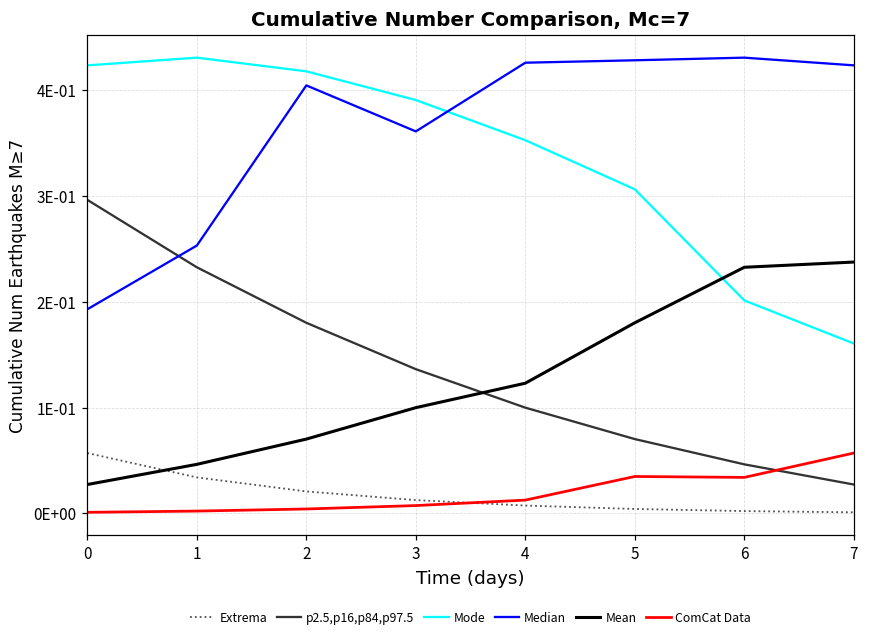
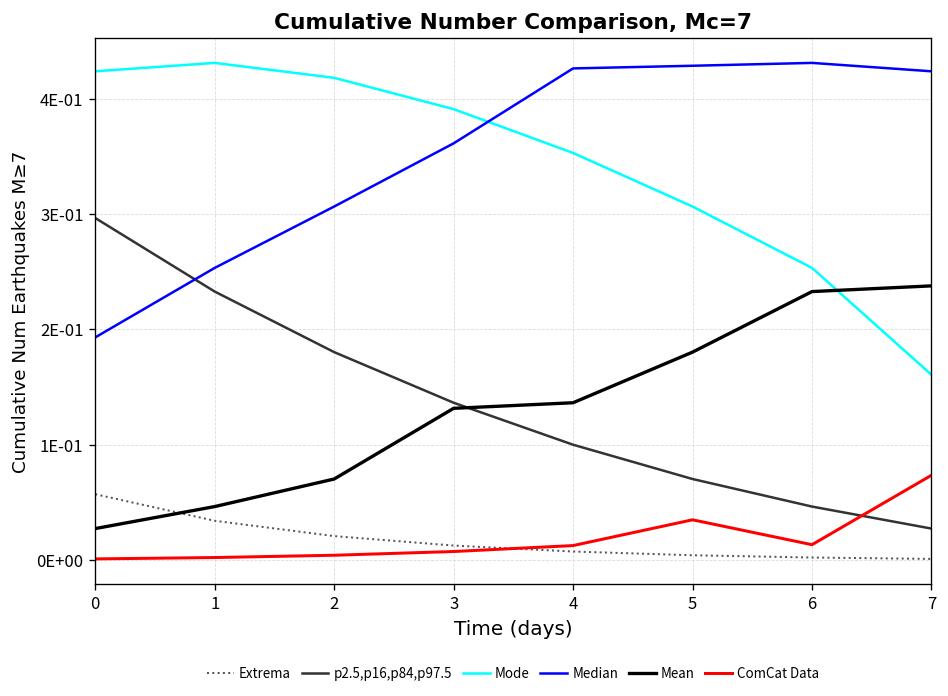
  {
    "Mode": {
      "0": 0.42,
      "1": 0.43,
      "2": 0.42,
      "3": 0.39,
      "4": 0.35,
      "5": 0.31,
-     "6": 0.20,
+     "6": 0.25,
      "7": 0.16
    },
    "Median": {
      "0": 0.19,
      "1": 0.25,
-     "2": 0.40,
+     "2": 0.31,
      "3": 0.36,
      "4": 0.43,
      "5": 0.43,
      "6": 0.43,
      "7": 0.42
    },
    "Mean": {
      "0": 0.03,
      "1": 0.05,
      "2": 0.07,
-     "3": 0.10,
-     "4": 0.12,
+     "3": 0.13,
+     "4": 0.14,
      "5": 0.18,
      "6": 0.23,
      "7": 0.24
    },
    "ComCat Data": {
      "0": 0.00,
      "1": 0.00,
      "2": 0.00,
      "3": 0.01,
      "4": 0.01,
      "5": 0.03,
-     "6": 0.03,
-     "7": 0.06
+     "6": 0.01,
+     "7": 0.07
    }
  }
